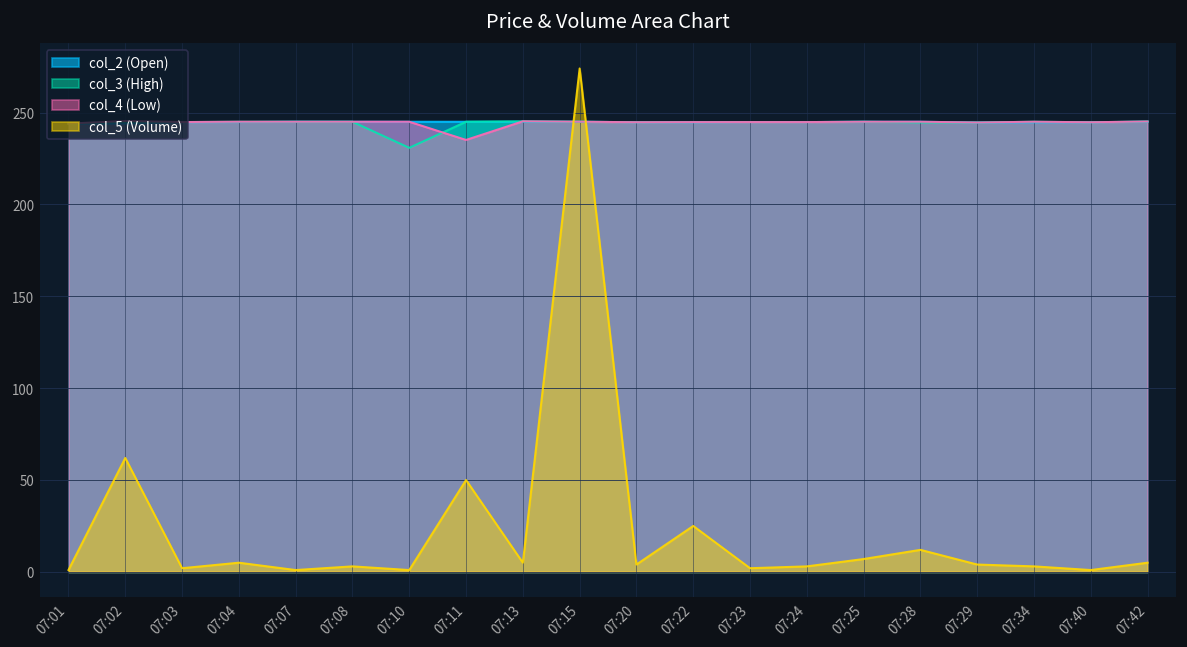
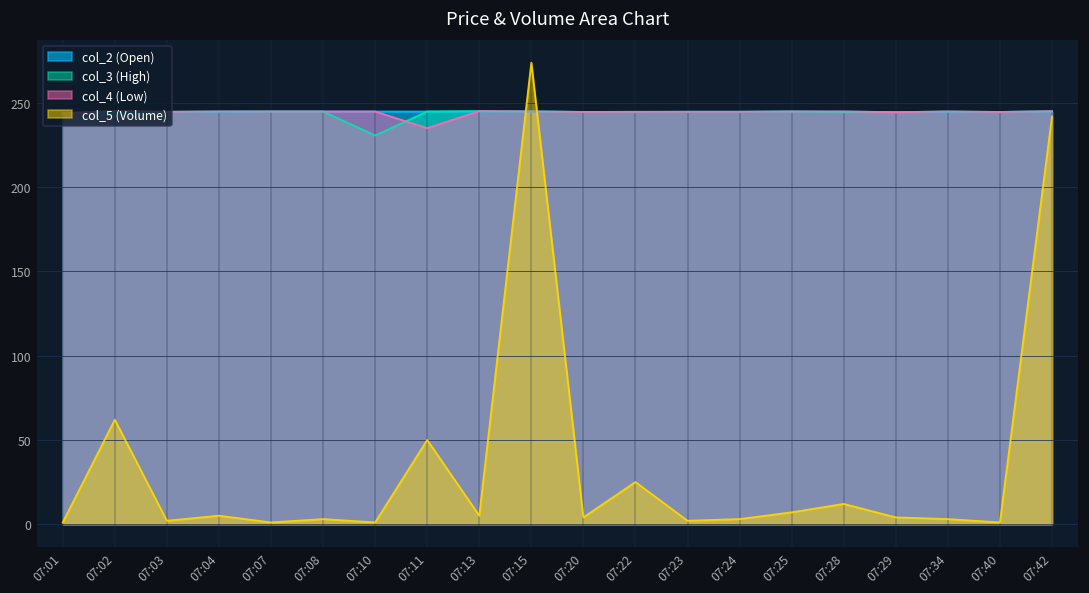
  {
    "col_3 (High)": {
      "07:10": 231
    },
    "col_4 (Low)": {
      "07:11": 235
    },
    "col_5 (Volume)": {
      "07:01": 1,
      "07:02": 62,
      "07:03": 2,
      "07:04": 5,
      "07:07": 1,
      "07:08": 3,
      "07:10": 1,
      "07:11": 50,
      "07:13": 5,
      "07:15": 274,
      "07:20": 4,
      "07:22": 25,
      "07:23": 2,
      "07:24": 3,
      "07:25": 7,
      "07:28": 12,
      "07:29": 4,
      "07:34": 3,
      "07:40": 1,
-     "07:42": 5
+     "07:42": 242
    }
  }
